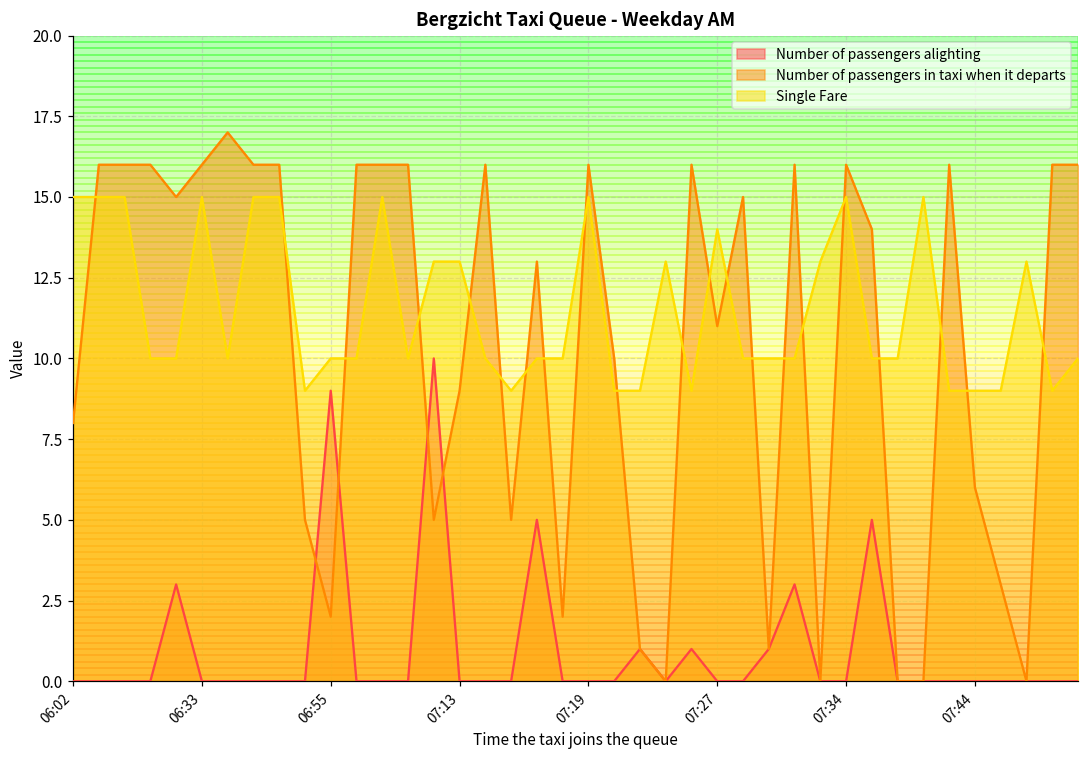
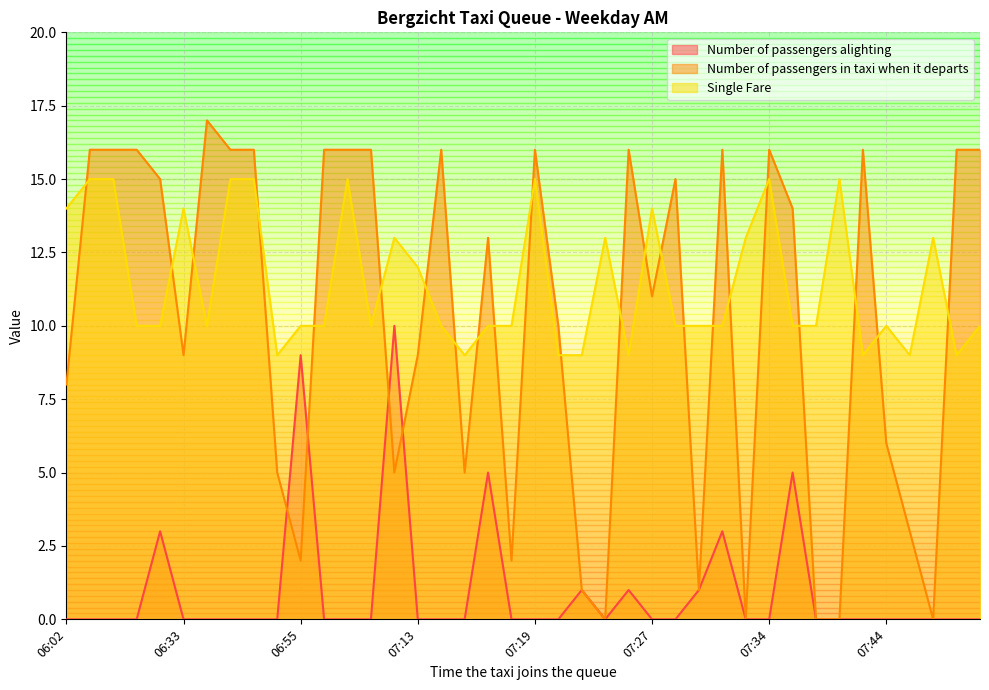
  {
    "Number of passengers alighting": {
      "06:02": 0,
      "06:33": 0,
      "07:13": 0,
      "07:27": 0,
      "07:44": 0
    },
    "Number of passengers in taxi when it departs": {
      "06:02": 8,
-     "06:33": 16,
+     "06:33": 9,
      "07:13": 9,
      "07:27": 11,
      "07:44": 6
    },
    "Single Fare": {
-     "06:02": 15,
-     "06:33": 15,
-     "07:13": 13,
+     "06:02": 14,
+     "06:33": 14,
+     "07:13": 12,
      "07:27": 14,
-     "07:44": 9
+     "07:44": 10
    }
  }
